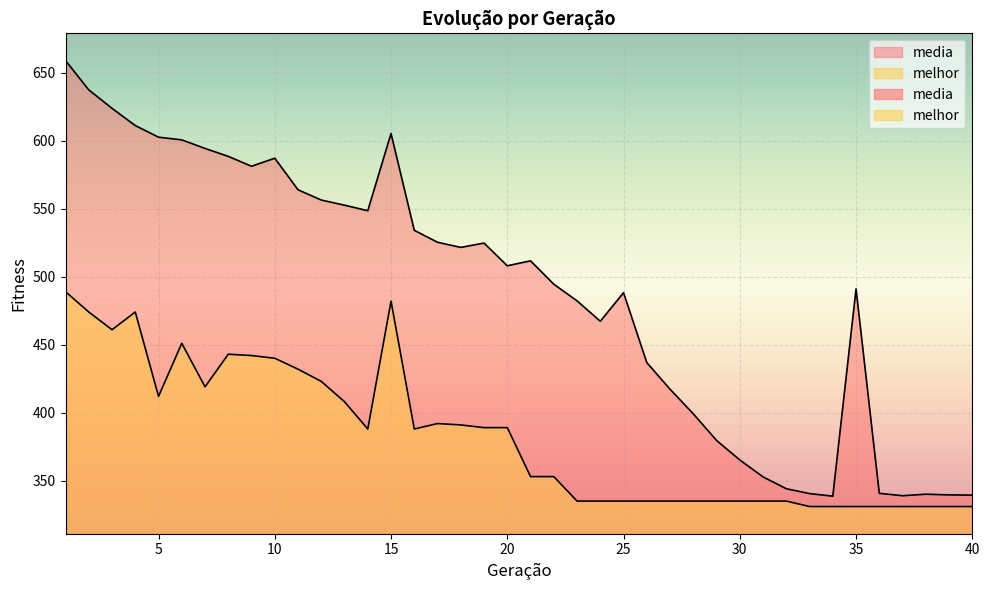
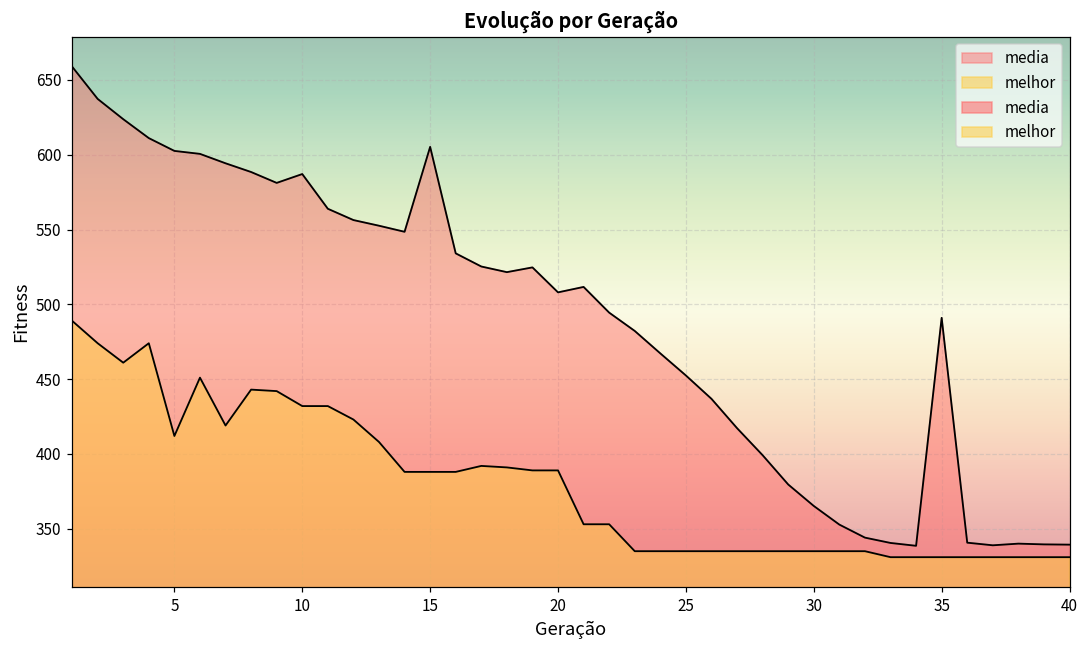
  {
    "media": {
      "5": 603,
      "10": 587,
      "15": 605,
      "20": 508,
-     "25": 488,
+     "25": 452,
      "30": 365,
      "35": 491,
      "40": 339
    },
    "melhor": {
      "5": 412,
-     "10": 440,
-     "15": 482,
+     "10": 432,
+     "15": 388,
      "20": 389,
      "25": 335,
      "30": 335,
      "35": 331,
      "40": 331
    }
  }
